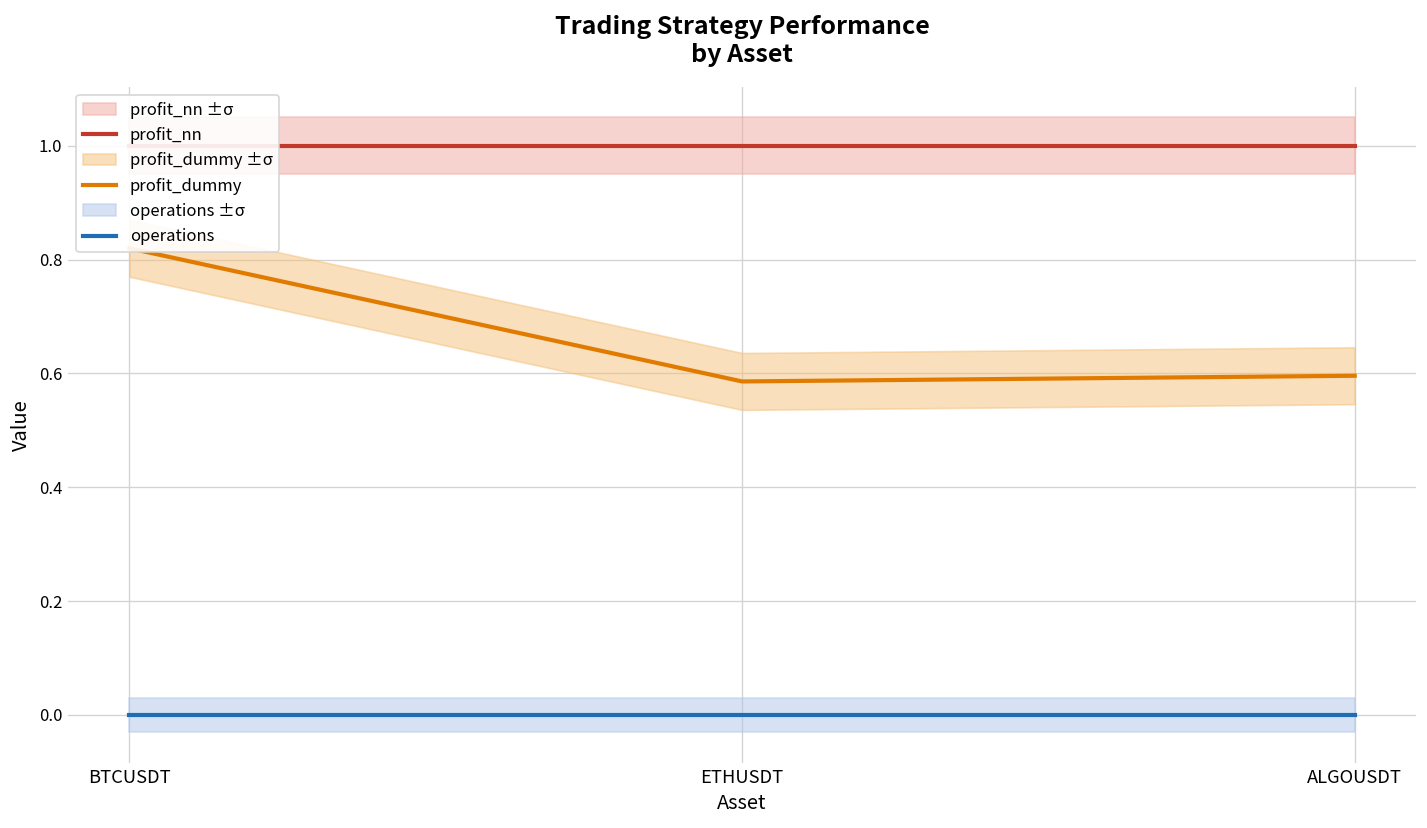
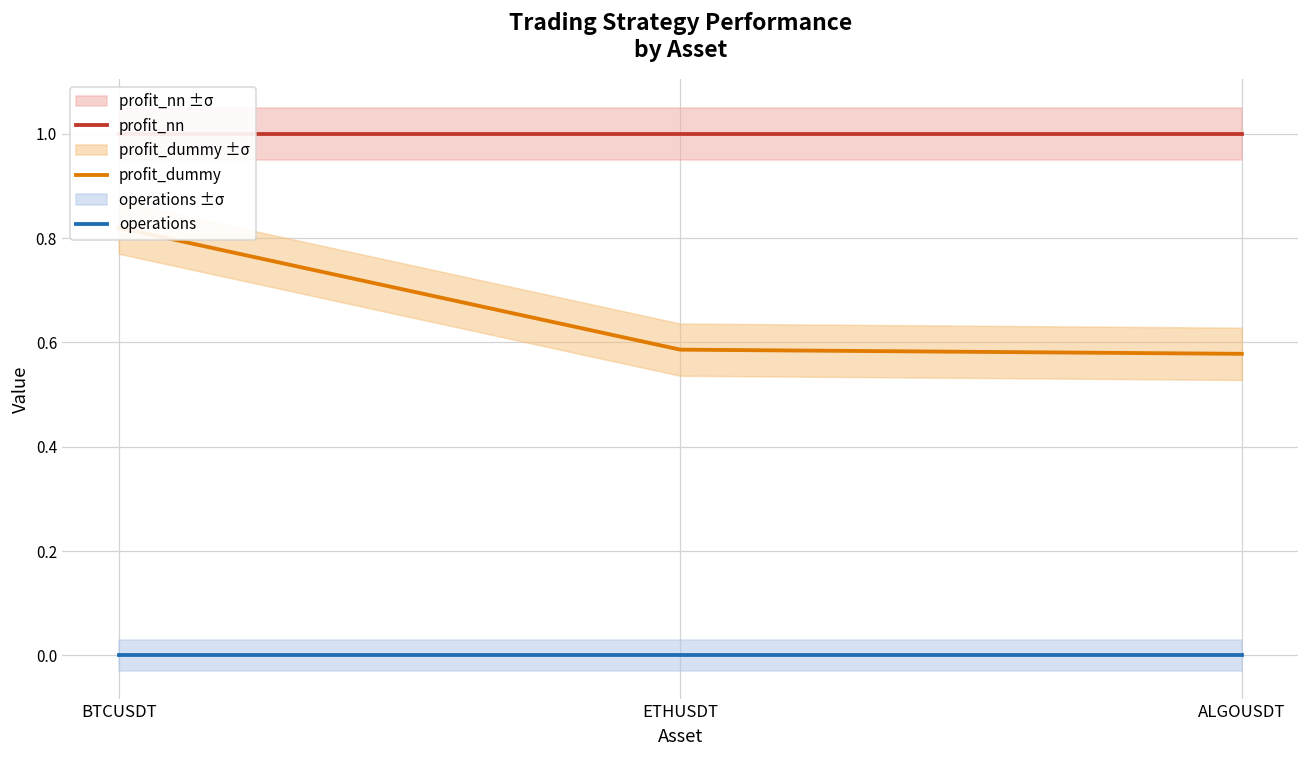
  {
    "profit_nn": {
      "ETHUSDT": 1.00,
      "ALGOUSDT": 1.00
    },
    "profit_dummy": {
      "ETHUSDT": 0.59,
-     "ALGOUSDT": 0.60
+     "ALGOUSDT": 0.58
    },
    "operations": {
      "BTCUSDT": 0.00,
      "ETHUSDT": 0.00,
      "ALGOUSDT": 0.00
    },
    "operations ±σ": {
      "BTCUSDT": 0.03,
      "ETHUSDT": 0.03,
      "ALGOUSDT": 0.03
    }
  }
